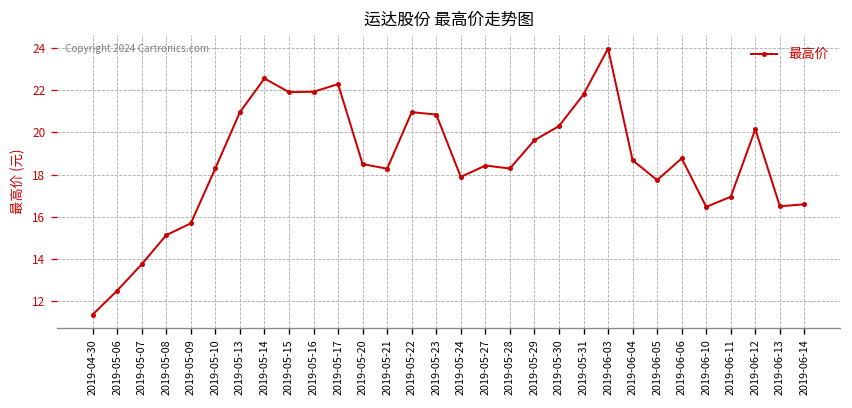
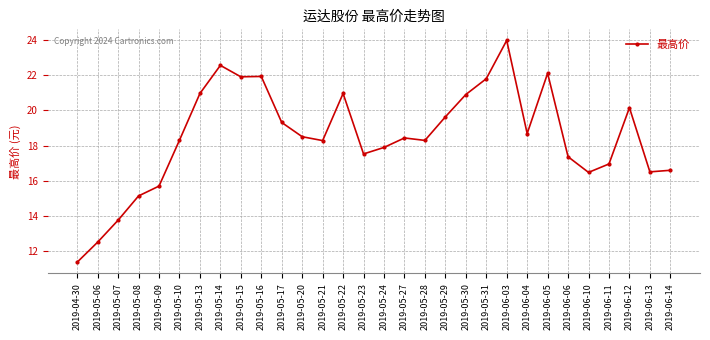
  {
    "2019-04-30": 11.4,
    "2019-05-06": 12.5,
    "2019-05-07": 13.8,
    "2019-05-08": 15.1,
    "2019-05-09": 15.7,
    "2019-05-10": 18.3,
    "2019-05-13": 21.0,
    "2019-05-14": 22.6,
    "2019-05-15": 21.9,
    "2019-05-16": 21.9,
-   "2019-05-17": 22.3,
+   "2019-05-17": 19.3,
    "2019-05-20": 18.5,
    "2019-05-21": 18.3,
    "2019-05-22": 21.0,
-   "2019-05-23": 20.9,
+   "2019-05-23": 17.5,
    "2019-05-24": 17.9,
    "2019-05-27": 18.4,
    "2019-05-28": 18.3,
    "2019-05-29": 19.6,
-   "2019-05-30": 20.3,
+   "2019-05-30": 20.9,
    "2019-05-31": 21.8,
    "2019-06-03": 24.0,
    "2019-06-04": 18.7,
-   "2019-06-05": 17.7,
-   "2019-06-06": 18.8,
+   "2019-06-05": 22.1,
+   "2019-06-06": 17.4,
    "2019-06-10": 16.5,
    "2019-06-11": 17.0,
    "2019-06-12": 20.2,
    "2019-06-13": 16.5,
    "2019-06-14": 16.6
  }
